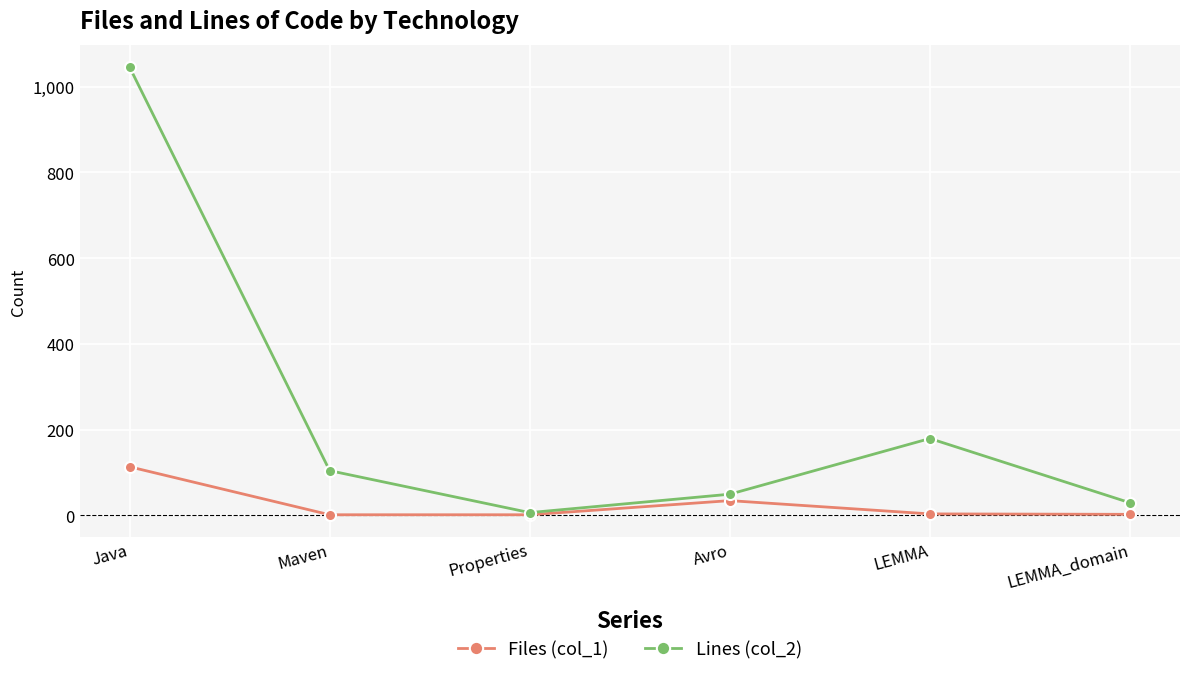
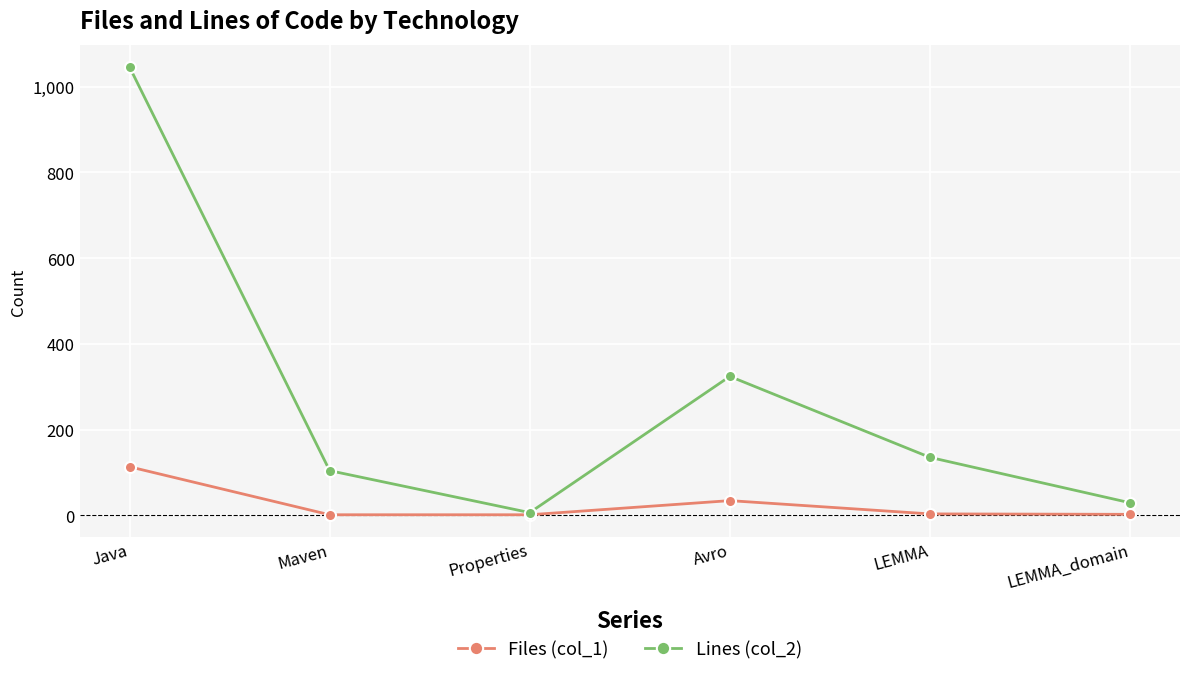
  {
    "Files (col_1)": {
      "Java": "110",
      "Maven": "0",
      "Avro": "30",
      "LEMMA": "0",
      "LEMMA_domain": "0"
    },
    "Lines (col_2)": {
      "Java": "1,050",
      "Maven": "100",
-     "Avro": "50",
-     "LEMMA": "180",
+     "Avro": "320",
+     "LEMMA": "140",
      "LEMMA_domain": "30"
    }
  }
